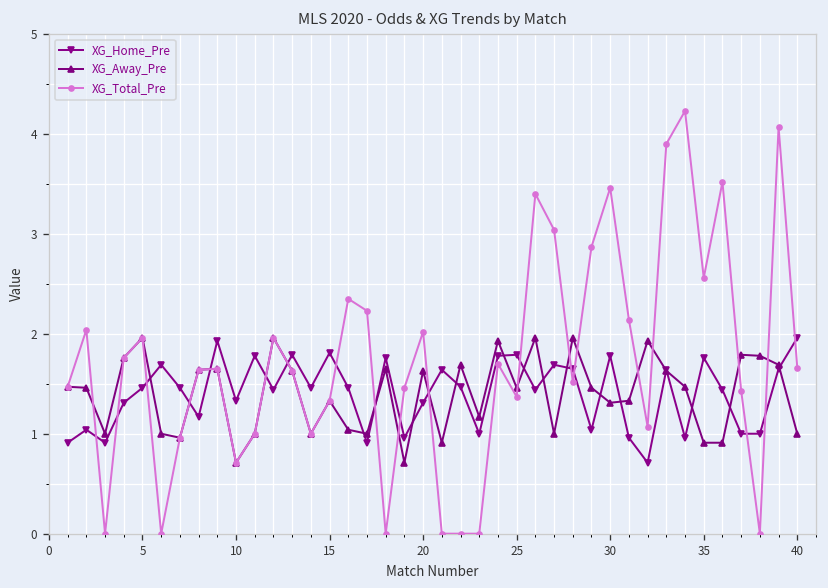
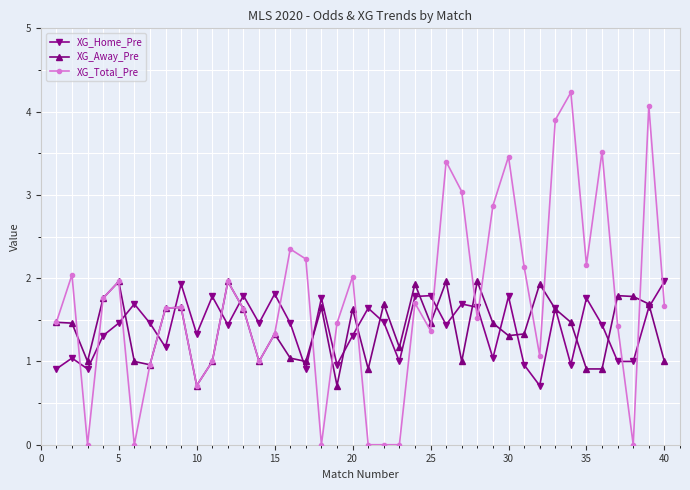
  {
    "XG_Total_Pre": {
      "20": 2.0,
      "25": 1.4,
      "30": 3.5,
-     "35": 2.6,
+     "35": 2.2,
      "40": 1.7
    }
  }
